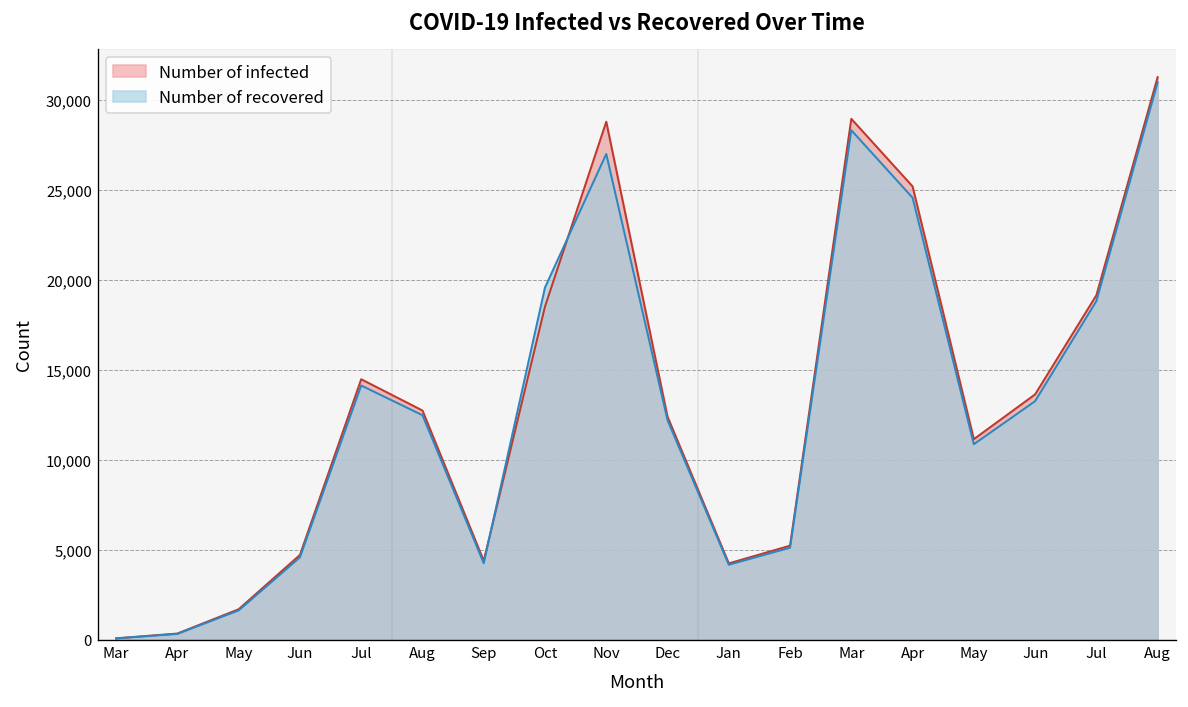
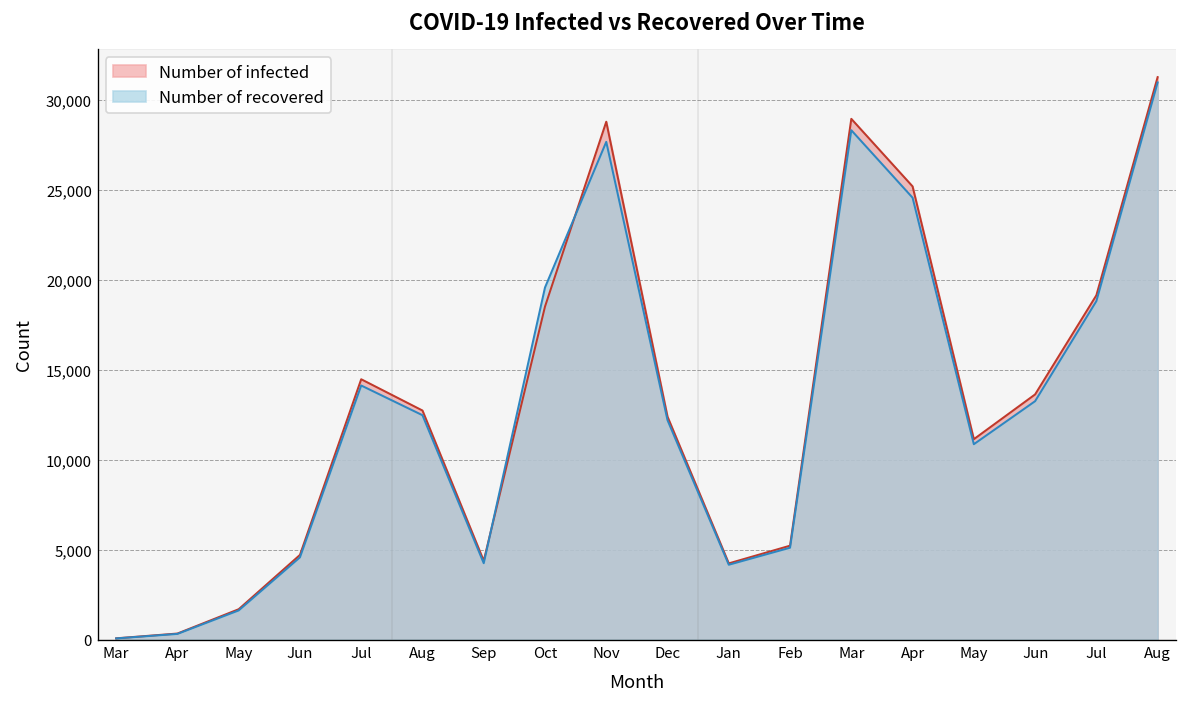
  {
    "Number of infected": {
      "Oct": "18,500",
      "Nov": "28,800",
      "Dec": "12,400"
    },
    "Number of recovered": {
      "Oct": "19,600",
-     "Nov": "27,000",
+     "Nov": "27,700",
      "Dec": "12,200"
    }
  }
